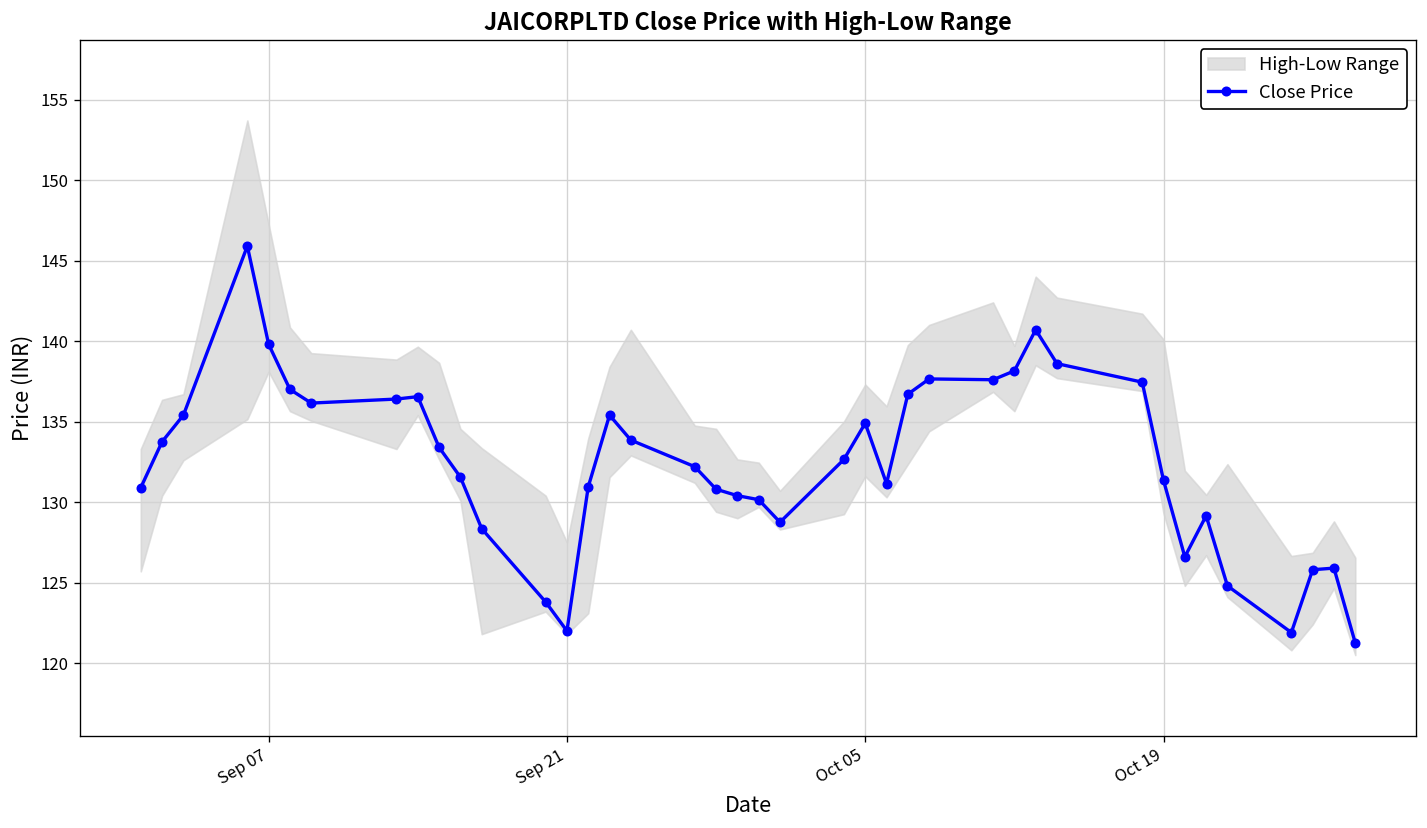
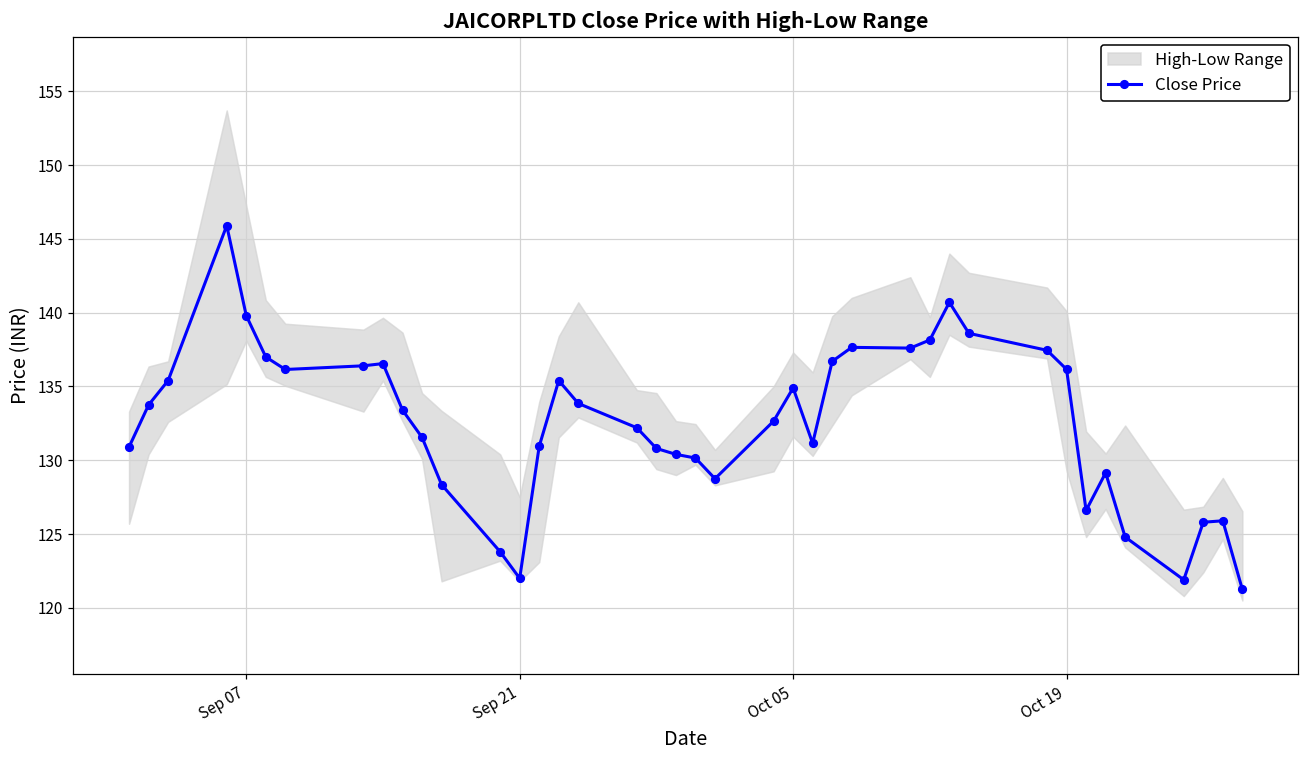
  {
    "Close Price": {
      "Sep 07": 139.8,
      "Sep 21": 122.0,
      "Oct 05": 134.9,
-     "Oct 19": 131.4
+     "Oct 19": 136.2
    }
  }
